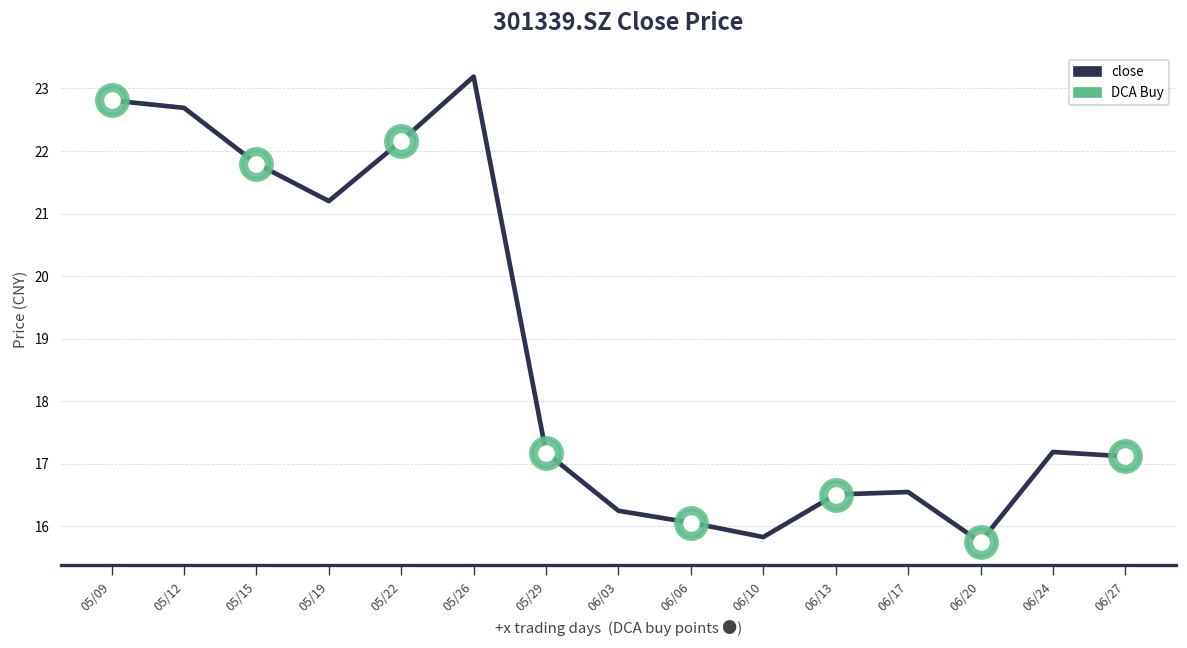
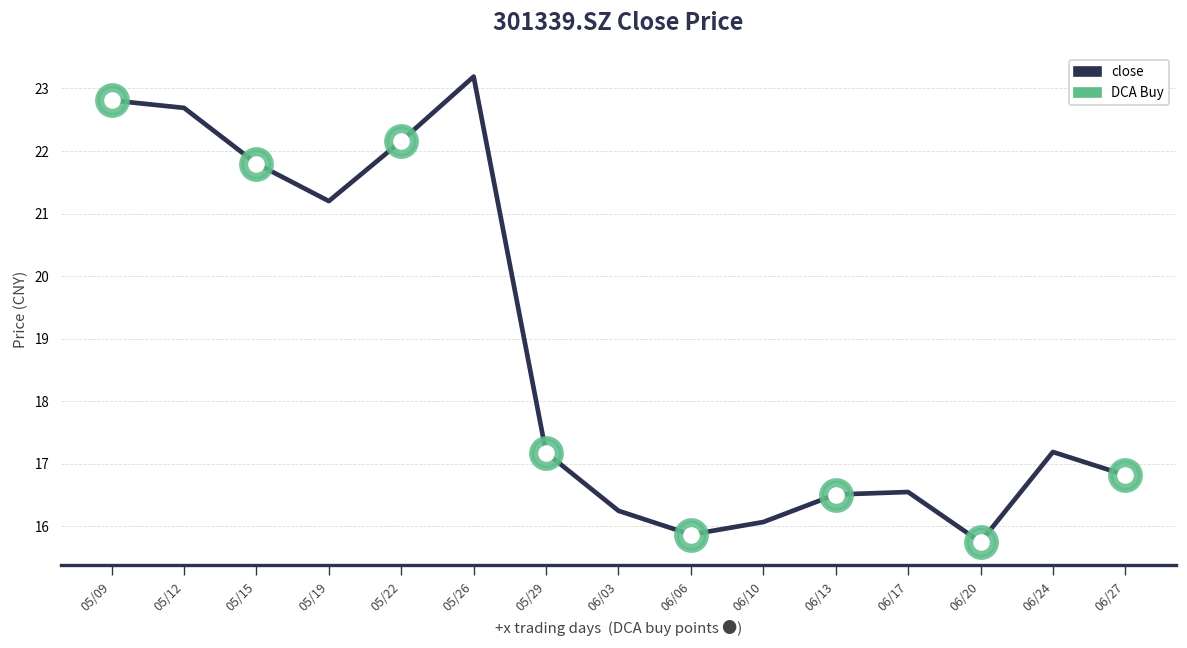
  {
    "close": {
      "05/12": 22.7,
      "05/19": 21.2,
      "05/26": 23.2,
      "06/03": 16.3,
-     "06/06": 16.1,
-     "06/10": 15.8,
+     "06/06": 15.9,
+     "06/10": 16.1,
      "06/17": 16.6,
      "06/24": 17.2,
-     "06/27": 17.1
+     "06/27": 16.8
    }
  }
